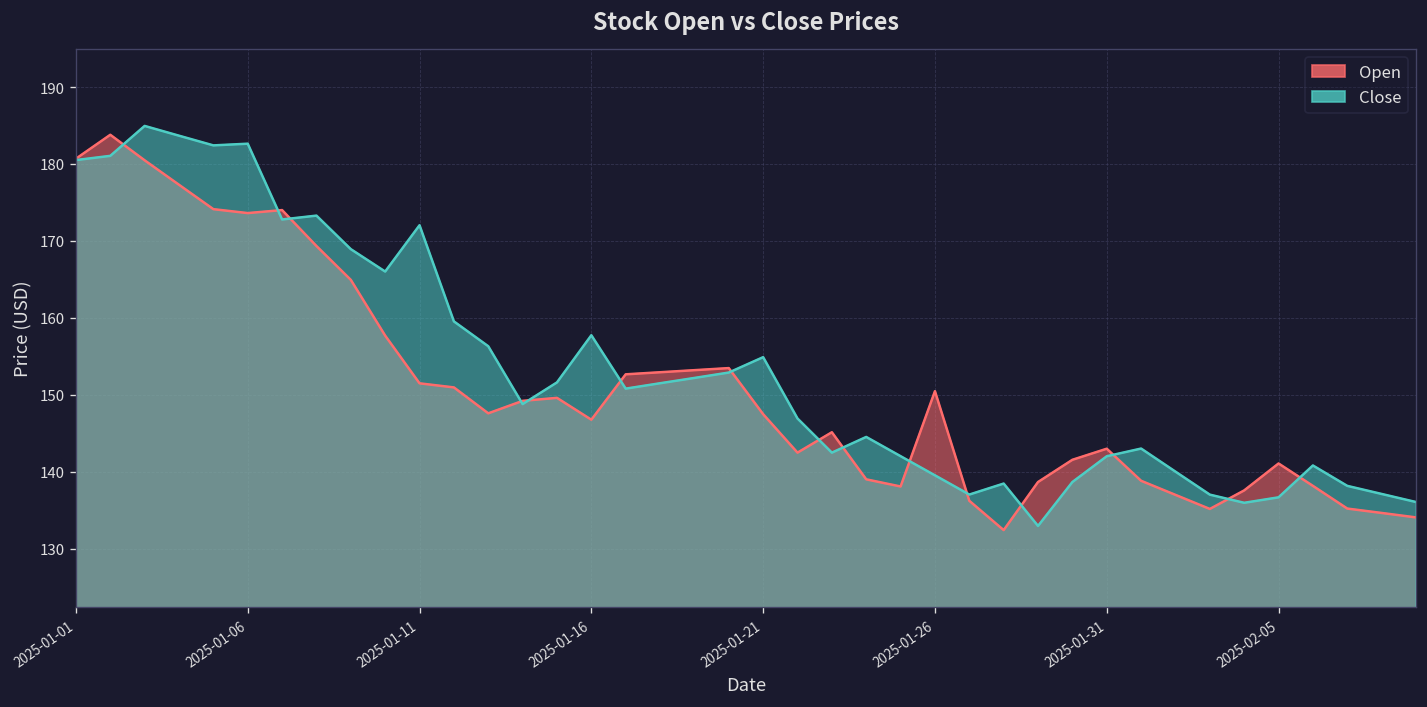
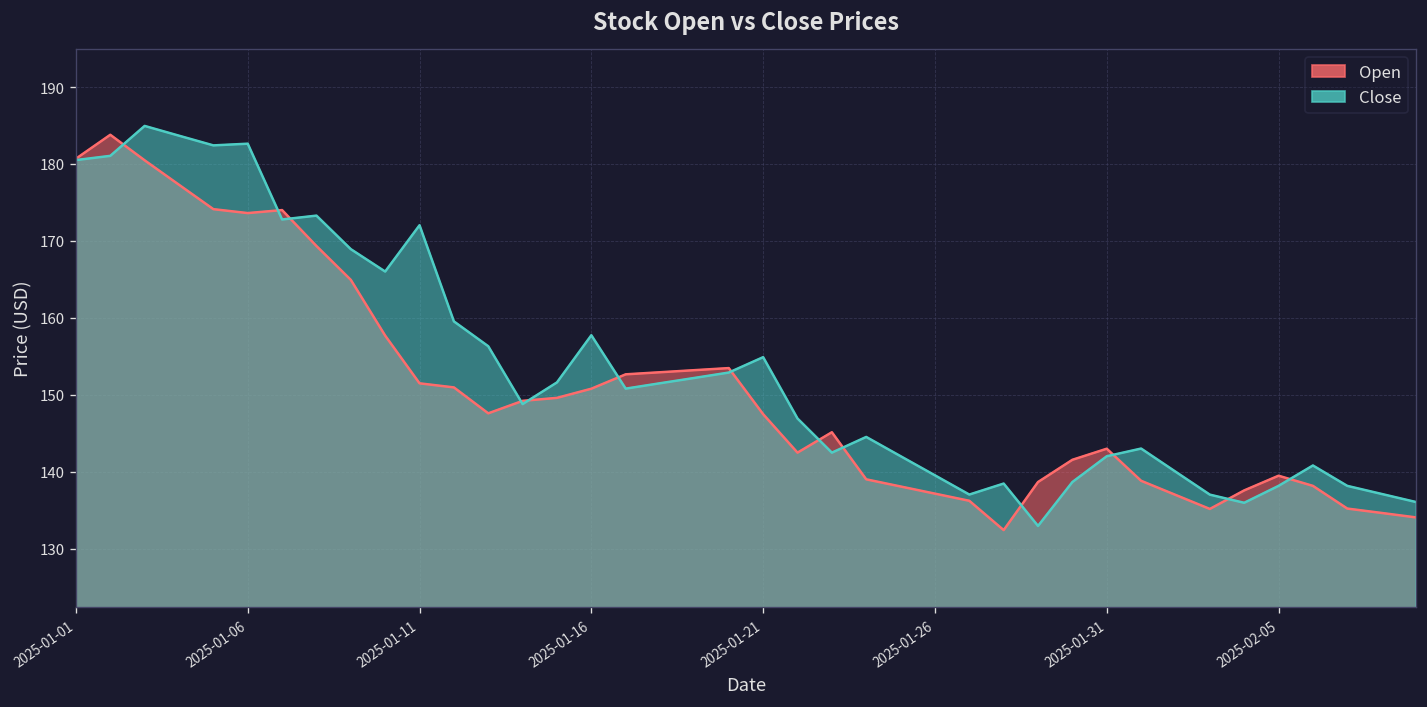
  {
    "Open": {
      "2025-01-06": 174,
      "2025-01-11": 151,
-     "2025-01-16": 147,
+     "2025-01-16": 151,
      "2025-01-21": 147,
-     "2025-01-26": 150,
+     "2025-01-26": 137,
      "2025-01-31": 143,
-     "2025-02-05": 141
+     "2025-02-05": 139
    },
    "Close": {
      "2025-01-06": 183,
      "2025-01-11": 172,
      "2025-01-16": 158,
      "2025-01-21": 155,
      "2025-01-26": 140,
      "2025-01-31": 142,
-     "2025-02-05": 137
+     "2025-02-05": 138
    }
  }
